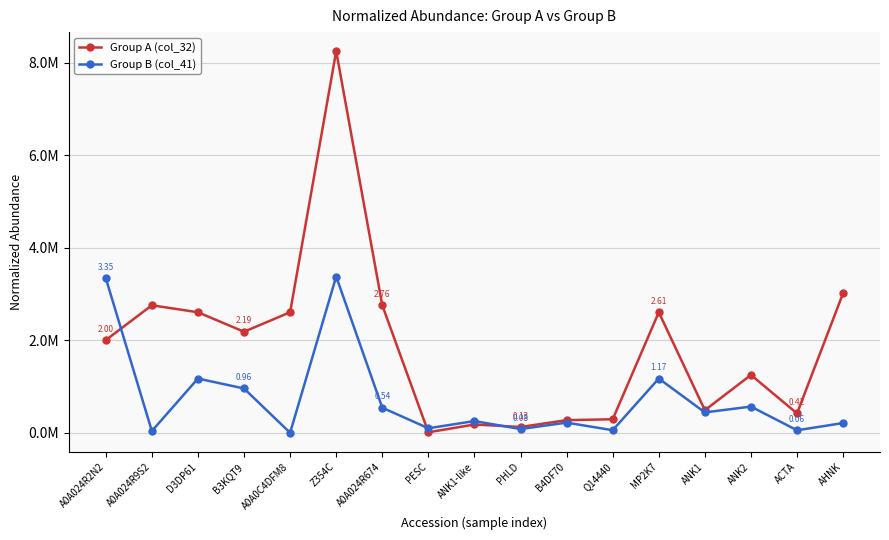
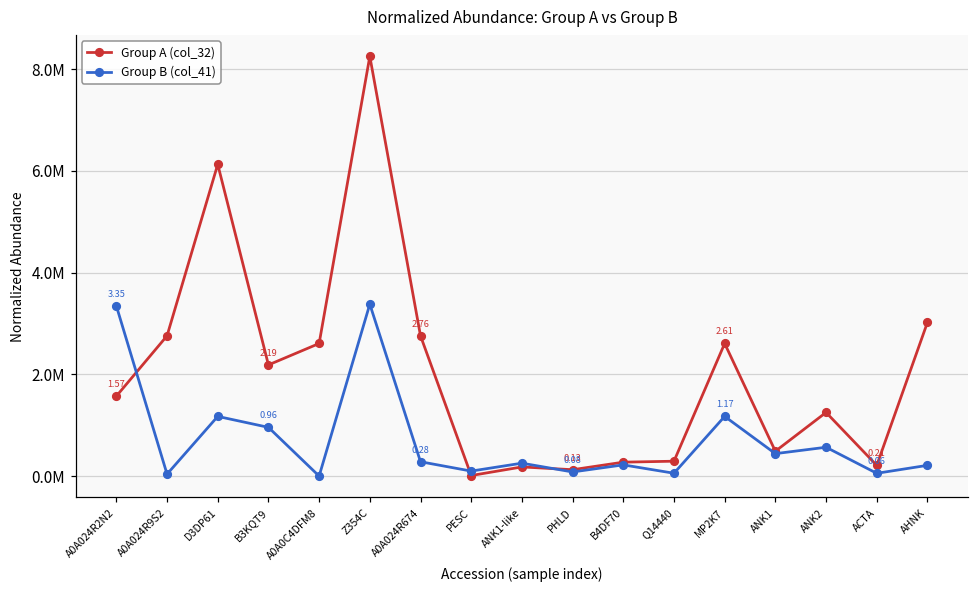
  {
    "Group A (col_32)": {
-     "A0A024R2N2": 2.00,
-     "D3DP61": 2600000,
-     "ACTA": 0.42
+     "A0A024R2N2": 1.57,
+     "D3DP61": 6100000,
+     "ACTA": 0.21
    },
    "Group B (col_41)": {
-     "A0A024R674": 0.54
+     "A0A024R674": 0.28
    }
  }
